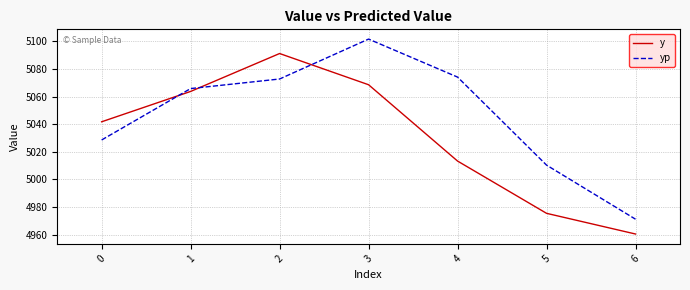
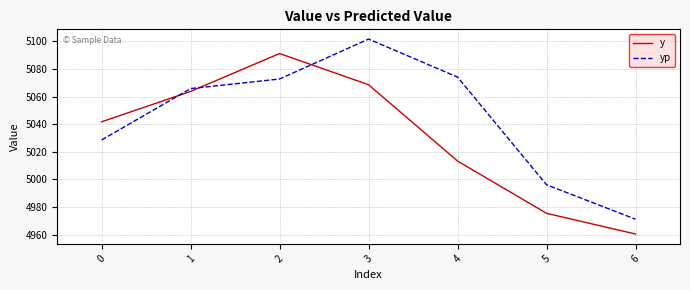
  {
    "y": {
      "0": 5042,
      "1": 5064,
      "2": 5091,
      "3": 5069,
      "4": 5013,
      "5": 4975,
      "6": 4961
    },
    "yp": {
      "0": 5029,
      "1": 5066,
      "2": 5073,
      "3": 5102,
      "4": 5074,
-     "5": 5010,
+     "5": 4996,
      "6": 4971
    }
  }
